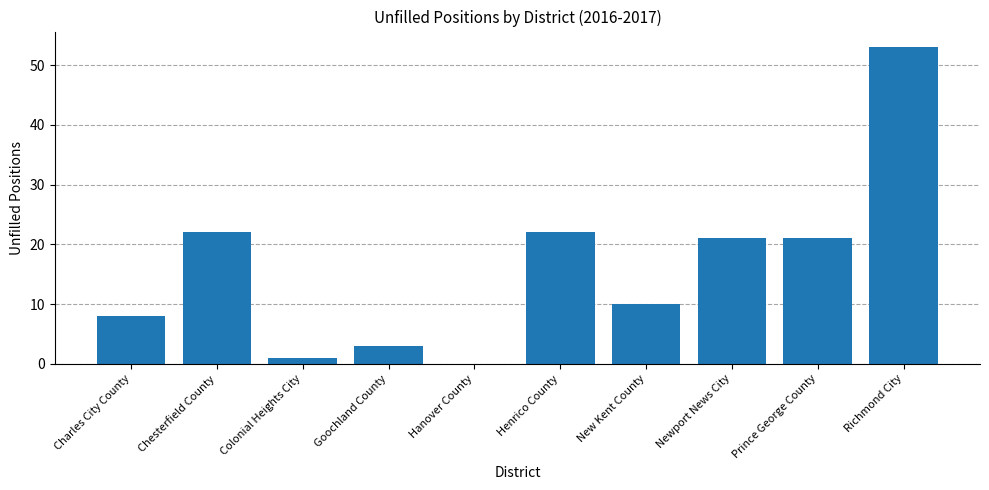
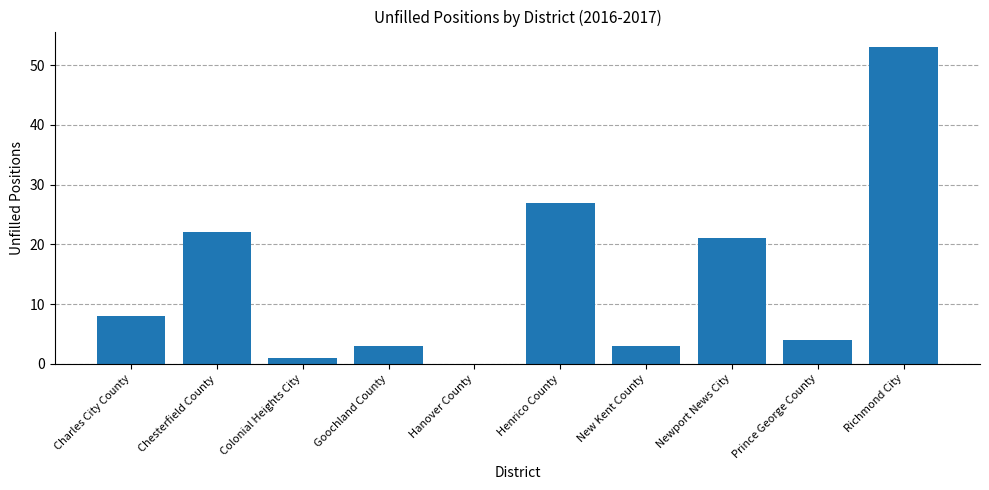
  {
    "Charles City County": 8,
    "Chesterfield County": 22,
    "Colonial Heights City": 1,
    "Goochland County": 3,
    "Hanover County": 0,
-   "Henrico County": 22,
-   "New Kent County": 10,
+   "Henrico County": 27,
+   "New Kent County": 3,
    "Newport News City": 21,
-   "Prince George County": 21,
+   "Prince George County": 4,
    "Richmond City": 53
  }
